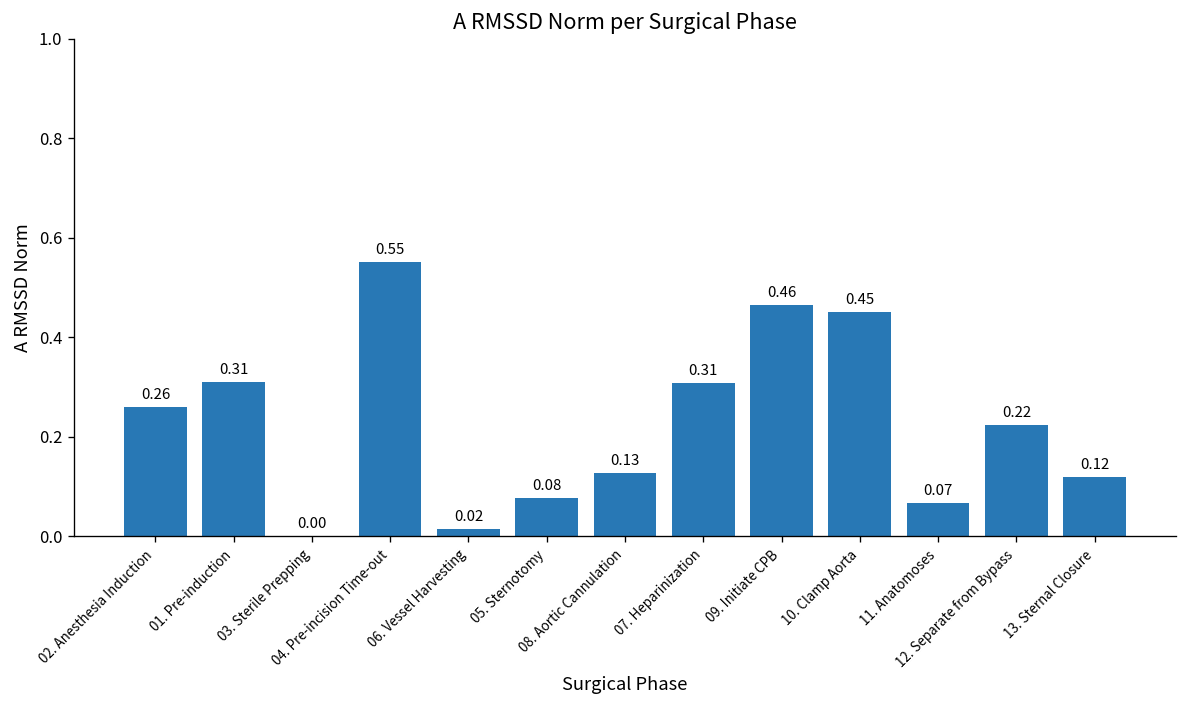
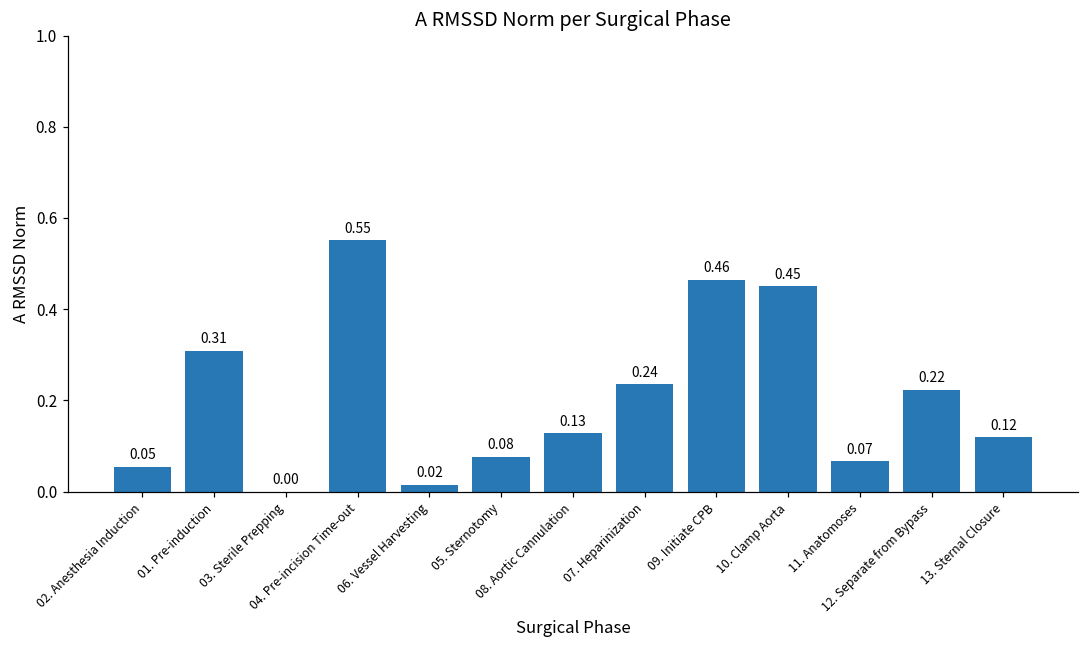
  {
-   "02. Anesthesia Induction": 0.26,
+   "02. Anesthesia Induction": 0.05,
    "01. Pre-induction": 0.31,
    "03. Sterile Prepping": 0.00,
    "04. Pre-incision Time-out": 0.55,
    "06. Vessel Harvesting": 0.02,
    "05. Sternotomy": 0.08,
    "08. Aortic Cannulation": 0.13,
-   "07. Heparinization": 0.31,
+   "07. Heparinization": 0.24,
    "09. Initiate CPB": 0.46,
    "10. Clamp Aorta": 0.45,
    "11. Anatomoses": 0.07,
    "12. Separate from Bypass": 0.22,
    "13. Sternal Closure": 0.12
  }
